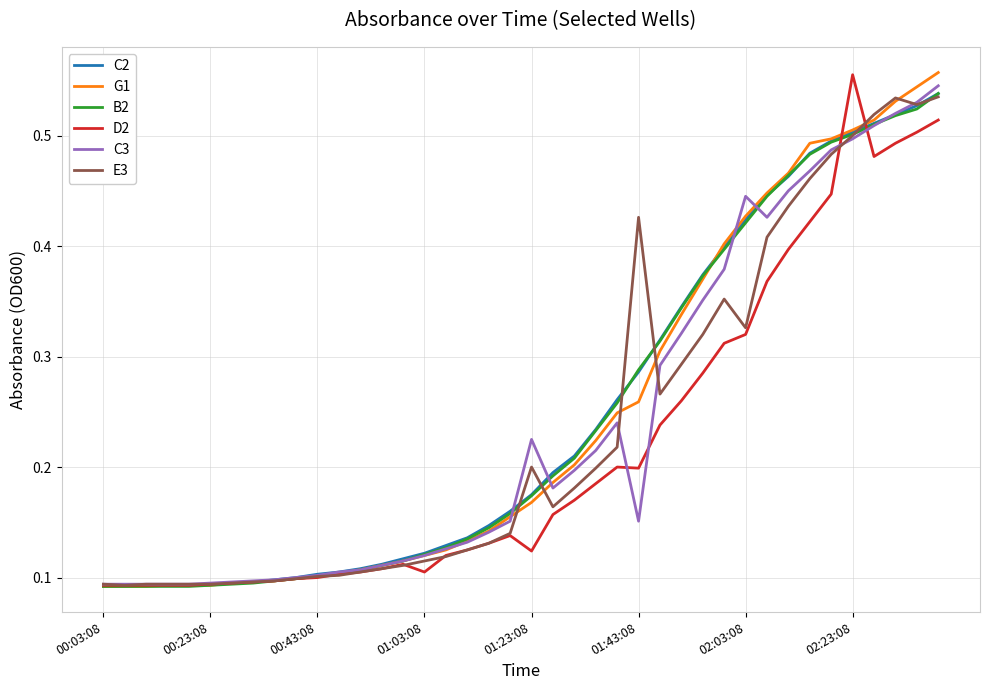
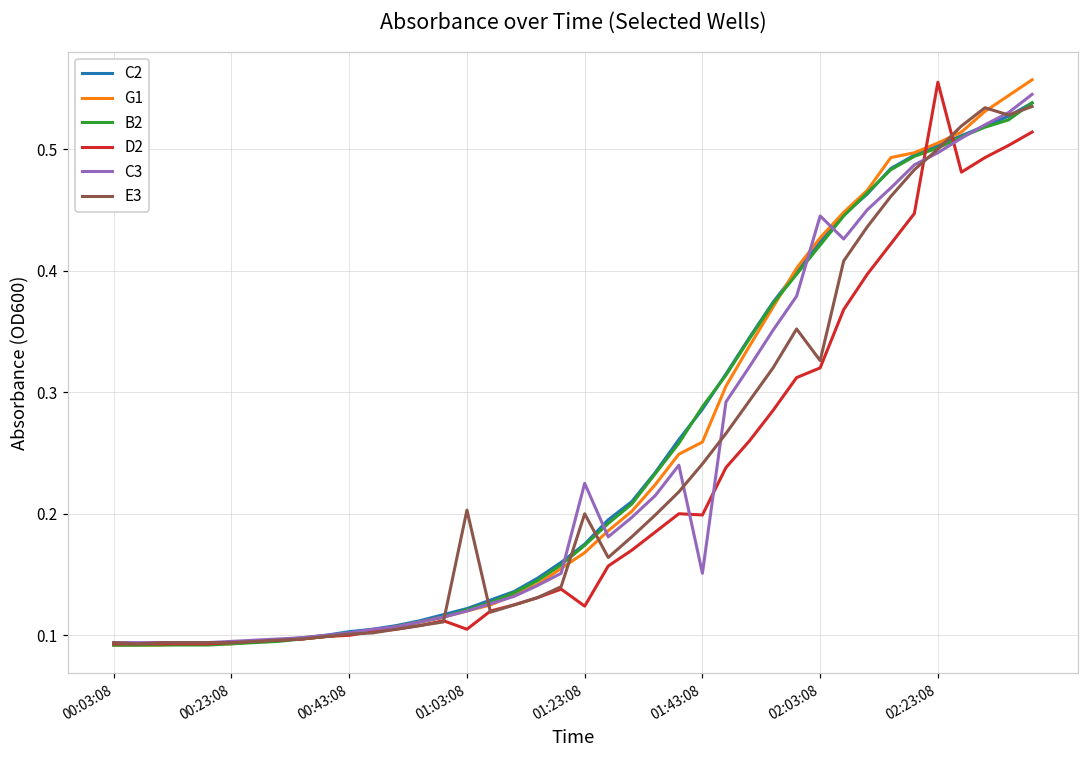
  {
    "C2": {
      "02:03:08": 0.424
    },
    "G1": {
      "01:23:08": 0.168,
      "01:43:08": 0.259,
      "02:03:08": 0.427
    },
    "B2": {
      "02:03:08": 0.421
    },
    "D2": {
      "01:03:08": 0.105,
      "01:23:08": 0.124,
      "01:43:08": 0.199,
      "02:03:08": 0.320,
      "02:23:08": 0.555
    },
    "C3": {
      "01:23:08": 0.225,
      "01:43:08": 0.151,
      "02:03:08": 0.445,
      "02:23:08": 0.497
    },
    "E3": {
-     "01:03:08": 0.115,
+     "01:03:08": 0.203,
      "01:23:08": 0.200,
-     "01:43:08": 0.426,
+     "01:43:08": 0.241,
      "02:03:08": 0.326
    }
  }
